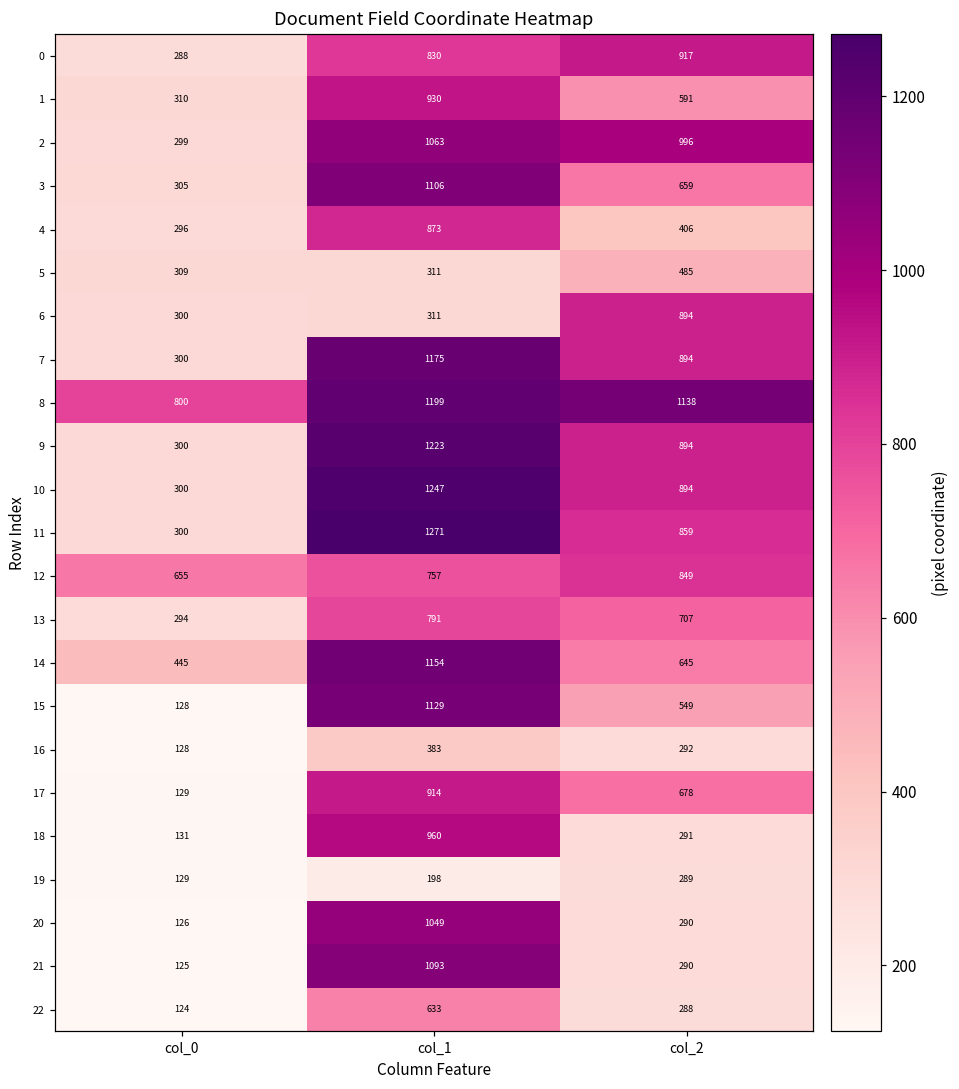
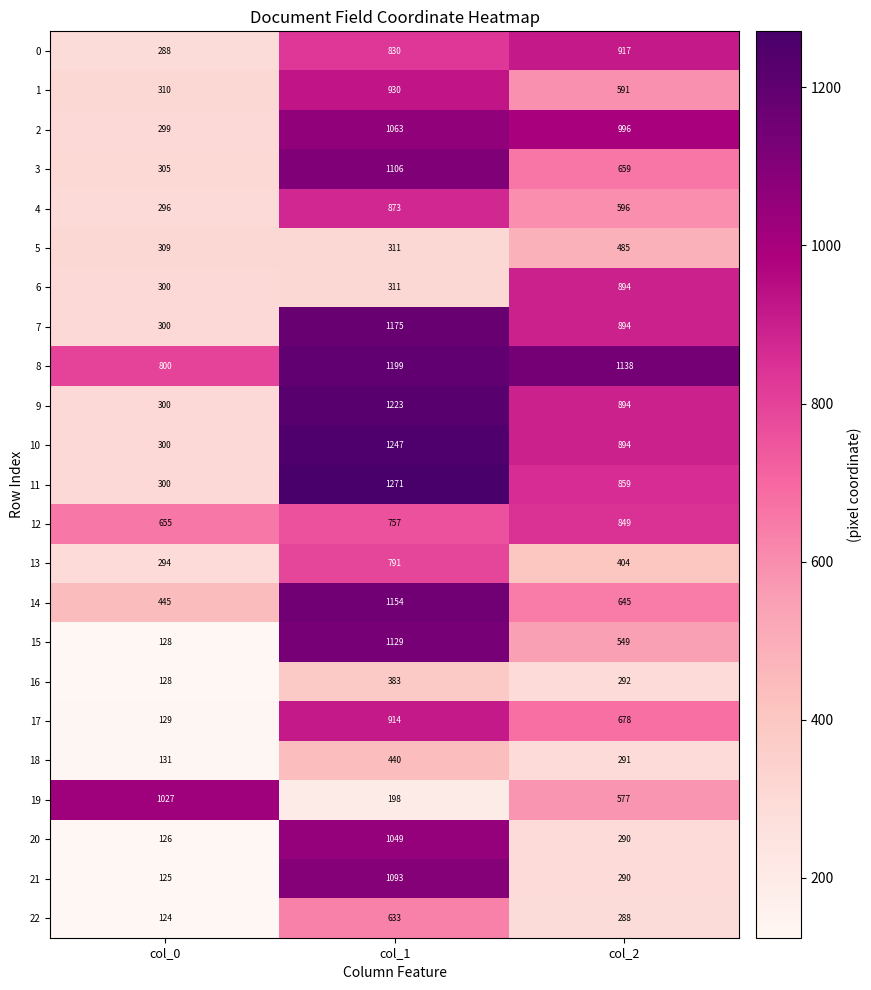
  {
    "0": {
      "col_0": 288,
      "col_1": 830,
      "col_2": 917
    },
    "1": {
      "col_0": 310,
      "col_1": 930,
      "col_2": 591
    },
    "2": {
      "col_0": 299,
      "col_1": 1063,
      "col_2": 996
    },
    "3": {
      "col_0": 305,
      "col_1": 1106,
      "col_2": 659
    },
    "4": {
      "col_0": 296,
      "col_1": 873,
-     "col_2": 406
+     "col_2": 596
    },
    "5": {
      "col_0": 309,
      "col_1": 311,
      "col_2": 485
    },
    "6": {
      "col_0": 300,
      "col_1": 311,
      "col_2": 894
    },
    "7": {
      "col_0": 300,
      "col_1": 1175,
      "col_2": 894
    },
    "8": {
      "col_0": 800,
      "col_1": 1199,
      "col_2": 1138
    },
    "9": {
      "col_0": 300,
      "col_1": 1223,
      "col_2": 894
    },
    "10": {
      "col_0": 300,
      "col_1": 1247,
      "col_2": 894
    },
    "11": {
      "col_0": 300,
      "col_1": 1271,
      "col_2": 859
    },
    "12": {
      "col_0": 655,
      "col_1": 757,
      "col_2": 849
    },
    "13": {
      "col_0": 294,
      "col_1": 791,
-     "col_2": 707
+     "col_2": 404
    },
    "14": {
      "col_0": 445,
      "col_1": 1154,
      "col_2": 645
    },
    "15": {
      "col_0": 128,
      "col_1": 1129,
      "col_2": 549
    },
    "16": {
      "col_0": 128,
      "col_1": 383,
      "col_2": 292
    },
    "17": {
      "col_0": 129,
      "col_1": 914,
      "col_2": 678
    },
    "18": {
      "col_0": 131,
-     "col_1": 960,
+     "col_1": 440,
      "col_2": 291
    },
    "19": {
-     "col_0": 129,
+     "col_0": 1027,
      "col_1": 198,
-     "col_2": 289
+     "col_2": 577
    },
    "20": {
      "col_0": 126,
      "col_1": 1049,
      "col_2": 290
    },
    "21": {
      "col_0": 125,
      "col_1": 1093,
      "col_2": 290
    },
    "22": {
      "col_0": 124,
      "col_1": 633,
      "col_2": 288
    }
  }
